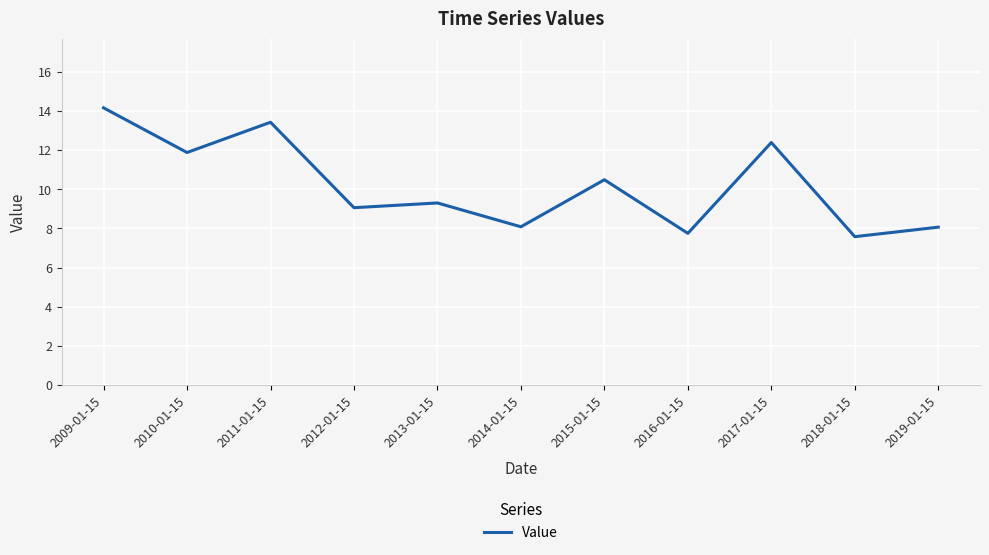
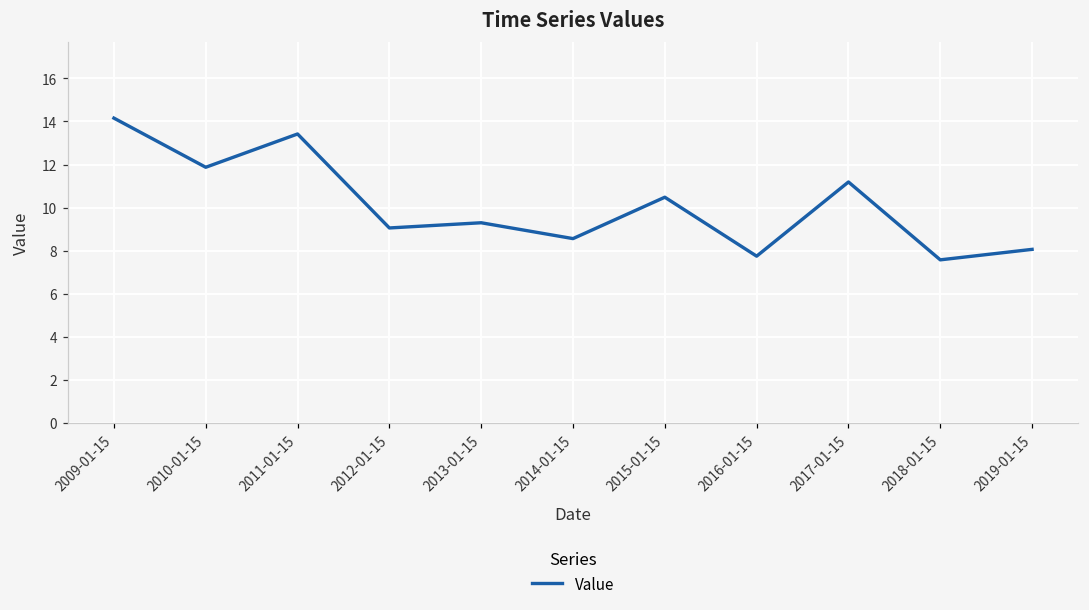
  {
    "2009-01-15": 14.2,
    "2010-01-15": 11.9,
    "2011-01-15": 13.4,
    "2012-01-15": 9.1,
    "2013-01-15": 9.3,
-   "2014-01-15": 8.1,
+   "2014-01-15": 8.6,
    "2015-01-15": 10.5,
    "2016-01-15": 7.7,
-   "2017-01-15": 12.4,
+   "2017-01-15": 11.2,
    "2018-01-15": 7.6,
    "2019-01-15": 8.1
  }
